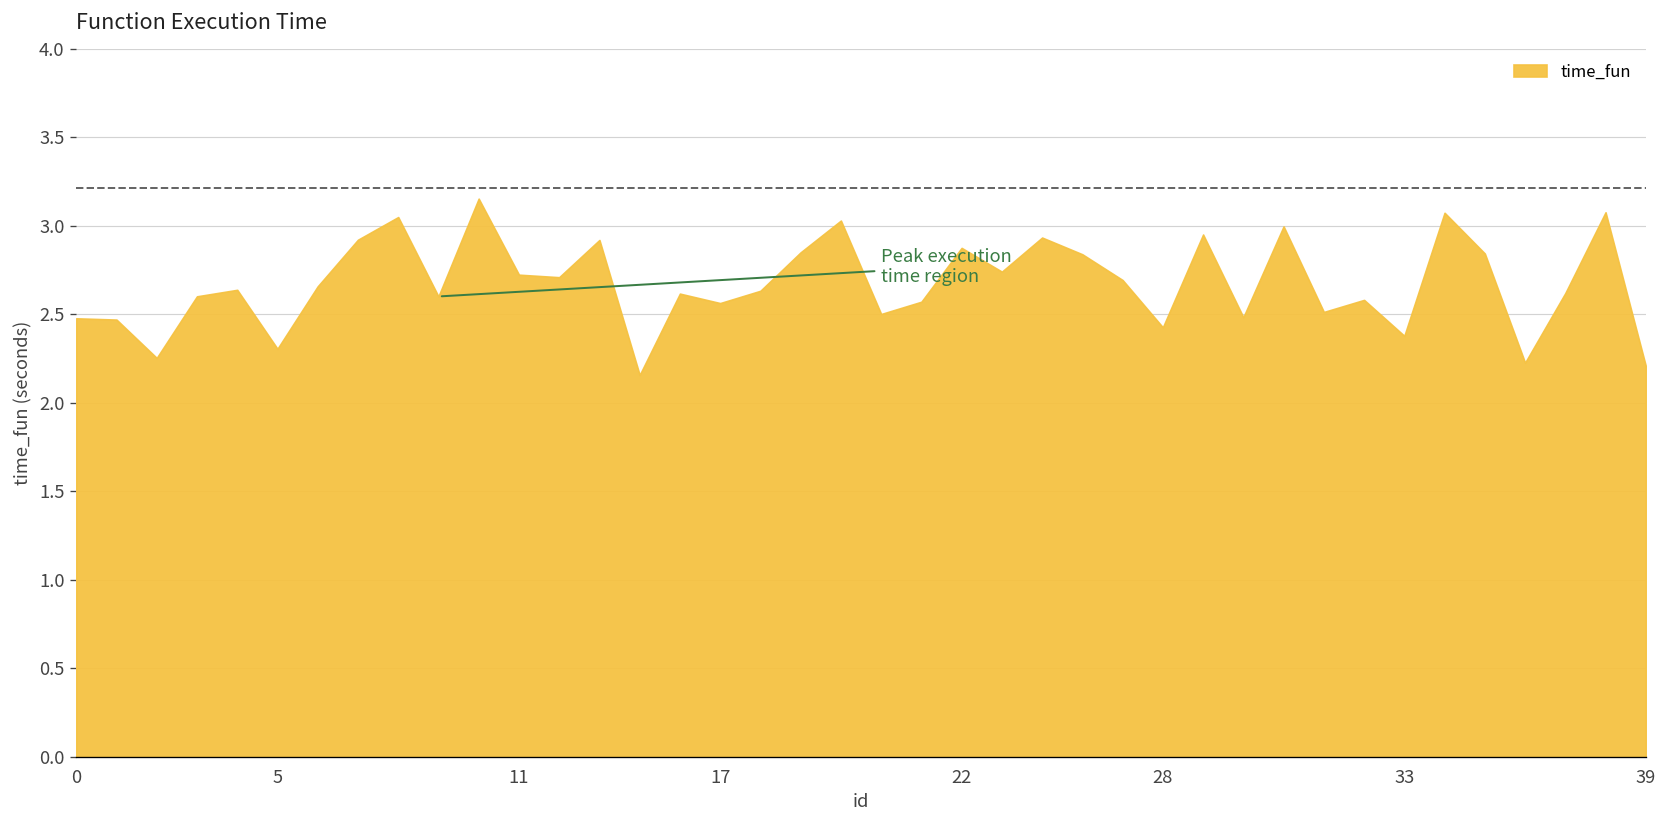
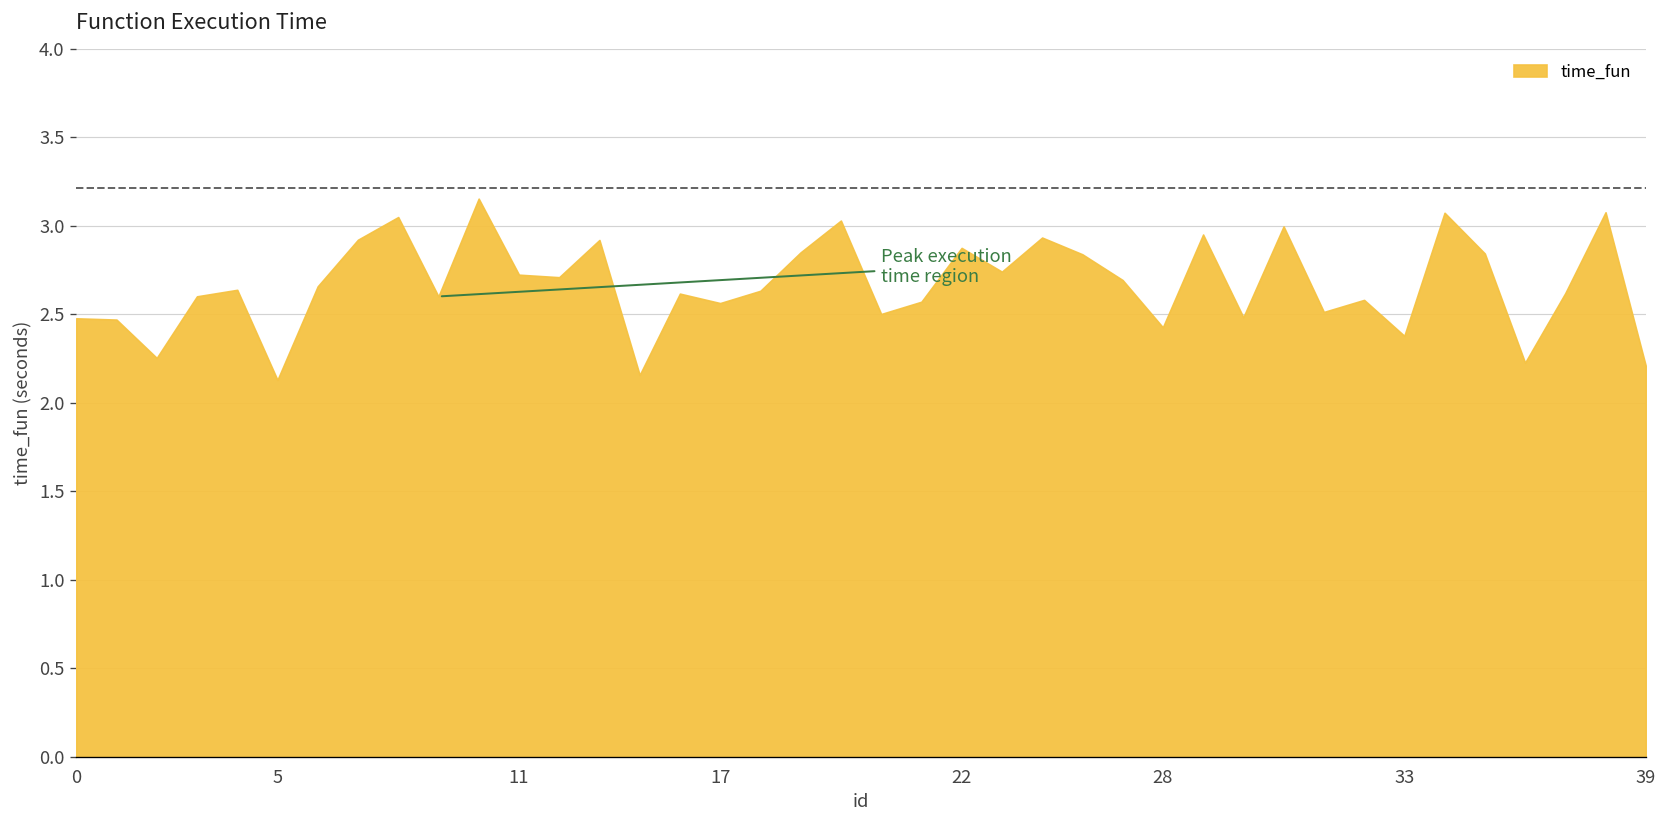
  {
    "0": 2.48,
-   "5": 2.31,
+   "5": 2.13,
    "11": 2.72,
    "22": 2.88,
    "33": 2.38,
    "39": 2.21
  }
